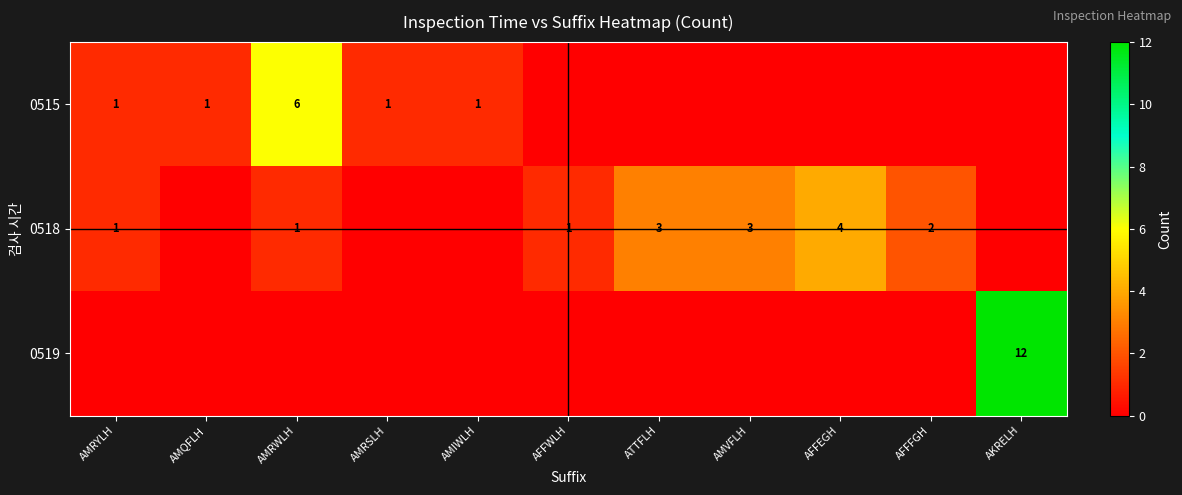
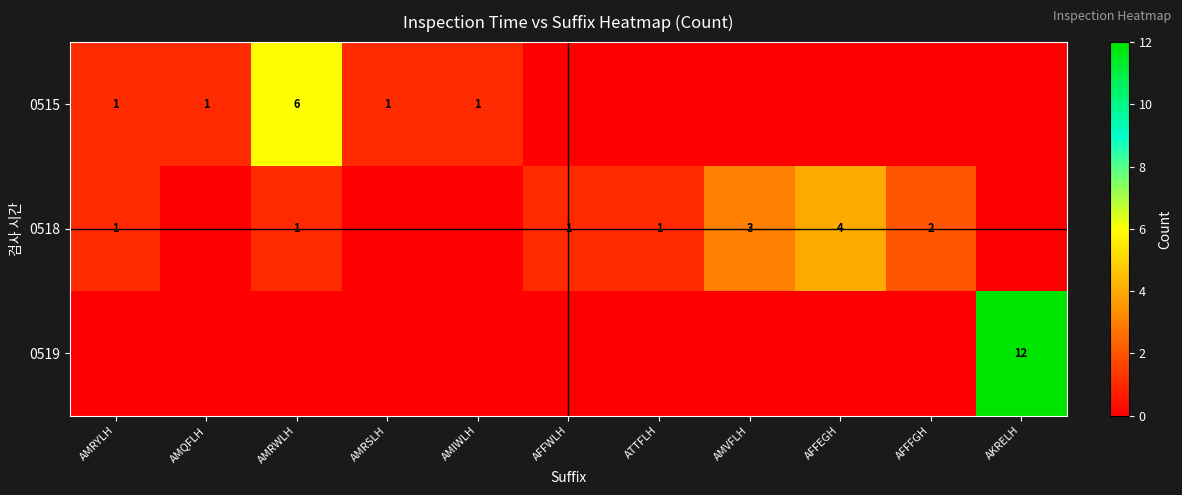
  {
    "0515": {
      "AMRYLH": 1,
      "AMQFLH": 1,
      "AMRWLH": 6,
      "AMRSLH": 1,
      "AMIWLH": 1
    },
    "0518": {
      "AMRYLH": 1,
      "AMRWLH": 1,
      "AFFWLH": 1,
-     "ATTFLH": 3,
+     "ATTFLH": 1,
      "AMVFLH": 3,
      "AFFEGH": 4,
      "AFFFGH": 2
    },
    "0519": {
      "AKRELH": 12
    }
  }
